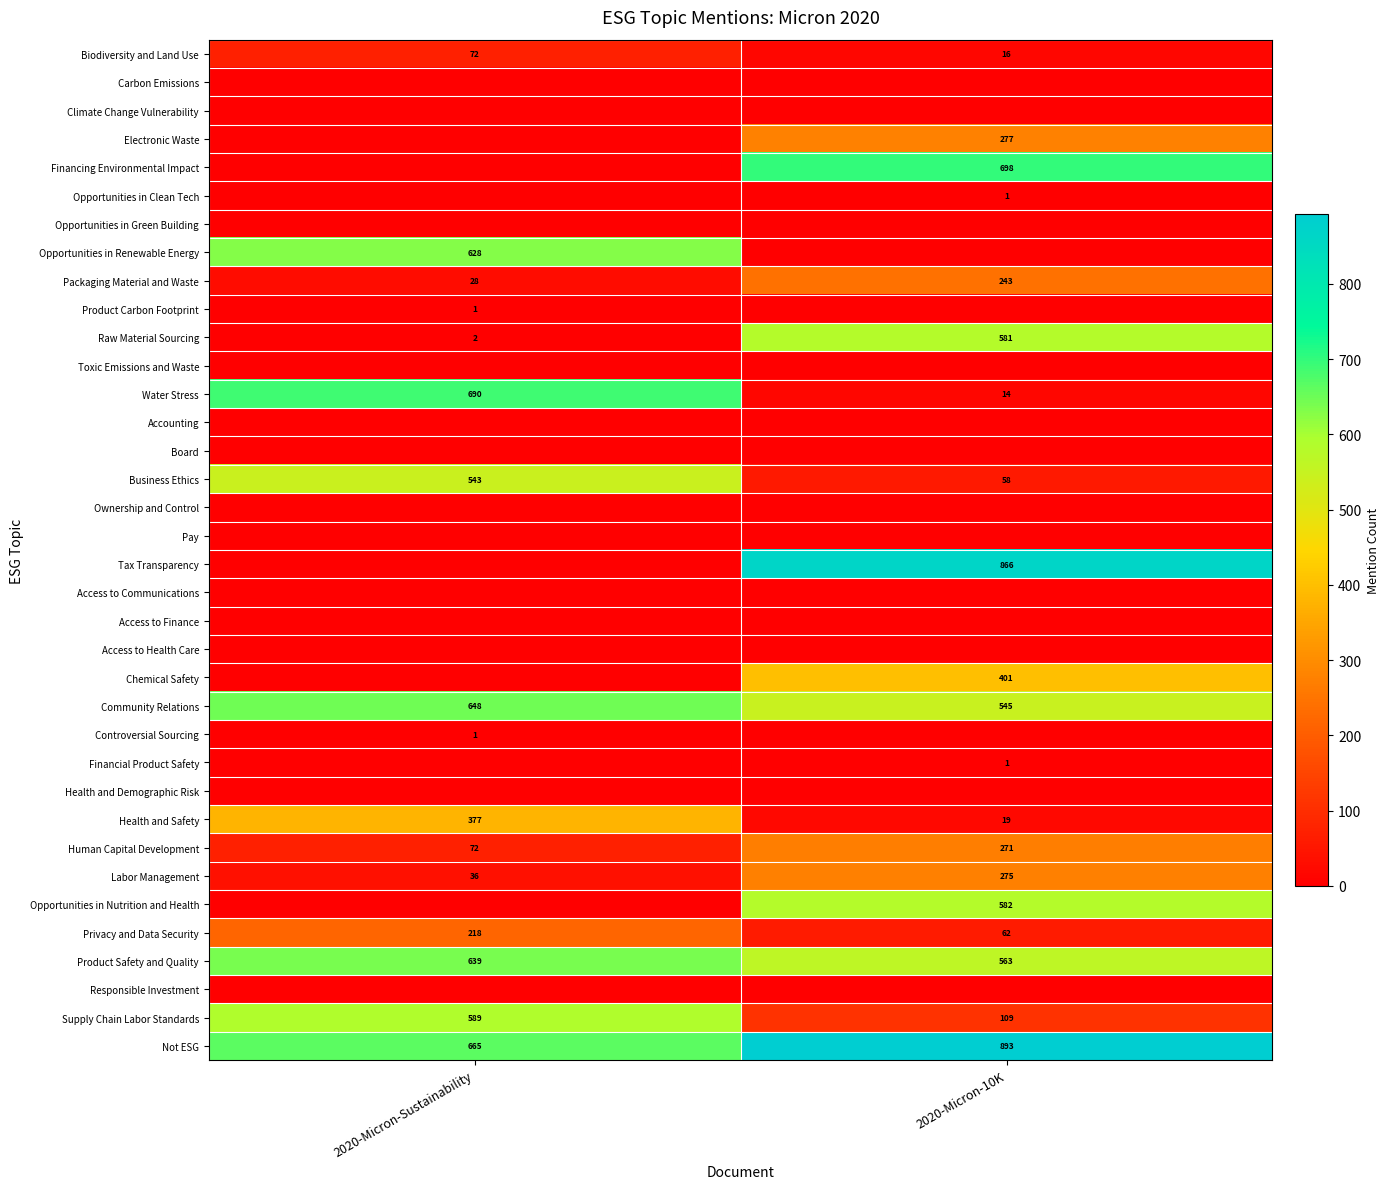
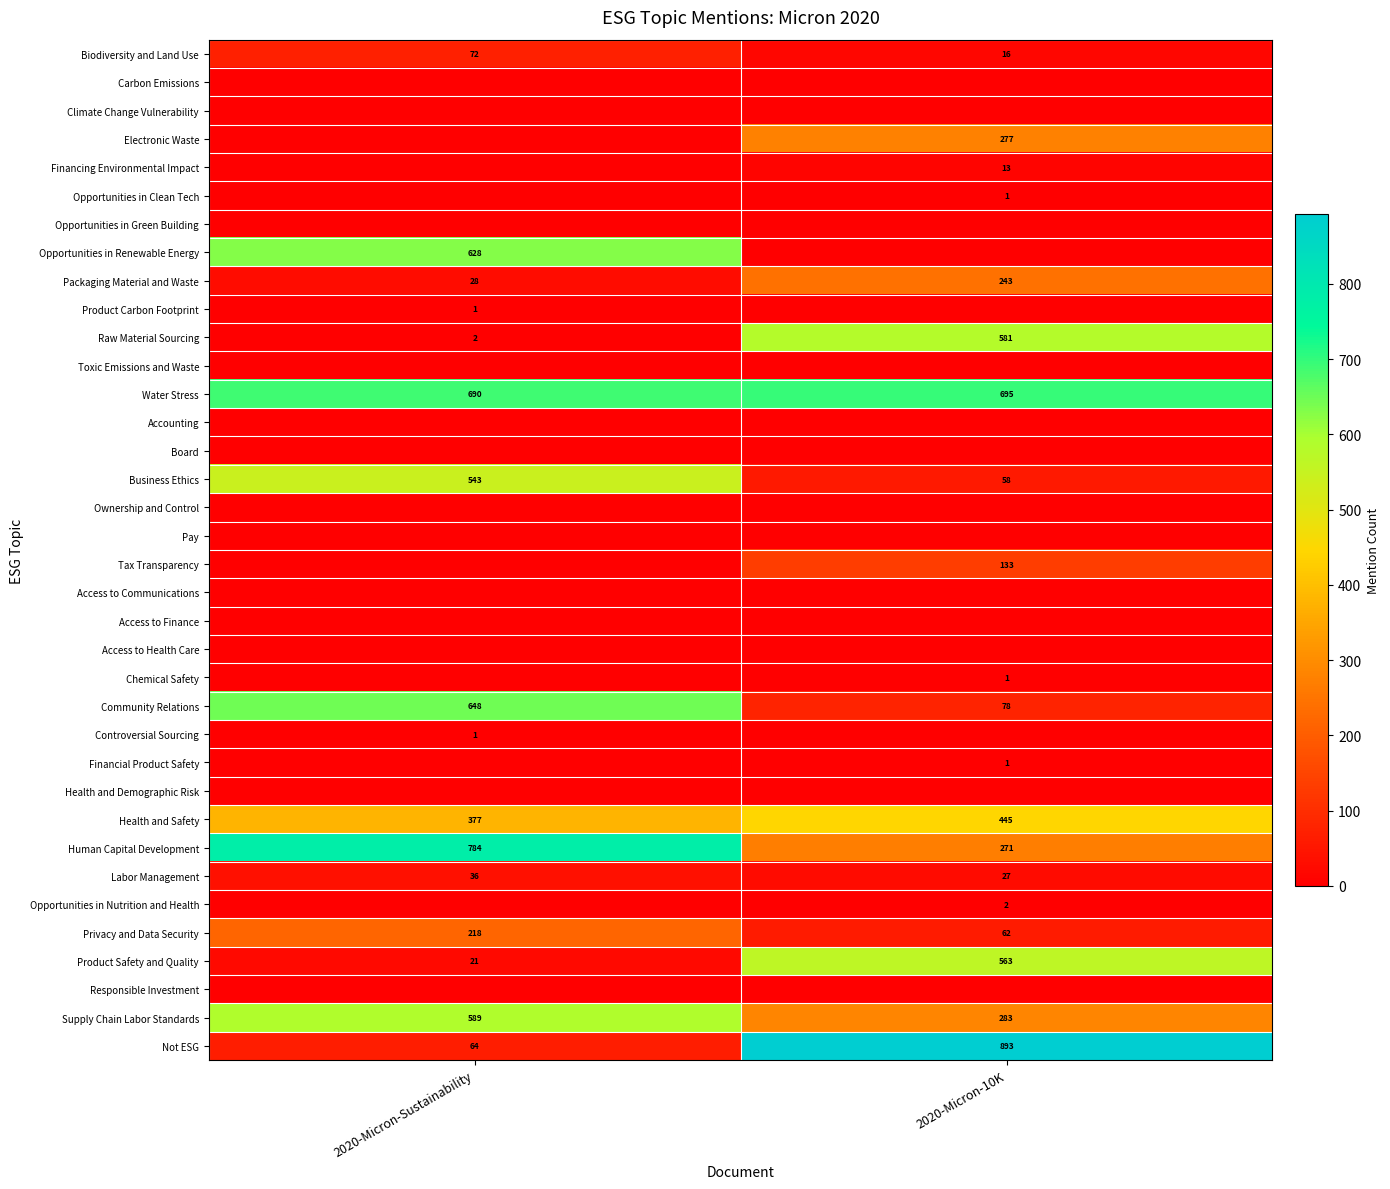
  {
    "Biodiversity and Land Use": {
      "2020-Micron-Sustainability": 72,
      "2020-Micron-10K": 16
    },
    "Electronic Waste": {
      "2020-Micron-10K": 277
    },
    "Financing Environmental Impact": {
-     "2020-Micron-10K": 698
+     "2020-Micron-10K": 13
    },
    "Opportunities in Clean Tech": {
      "2020-Micron-10K": 1
    },
    "Opportunities in Renewable Energy": {
      "2020-Micron-Sustainability": 628
    },
    "Packaging Material and Waste": {
      "2020-Micron-Sustainability": 28,
      "2020-Micron-10K": 243
    },
    "Product Carbon Footprint": {
      "2020-Micron-Sustainability": 1
    },
    "Raw Material Sourcing": {
      "2020-Micron-Sustainability": 2,
      "2020-Micron-10K": 581
    },
    "Water Stress": {
      "2020-Micron-Sustainability": 690,
-     "2020-Micron-10K": 14
+     "2020-Micron-10K": 695
    },
    "Business Ethics": {
      "2020-Micron-Sustainability": 543,
      "2020-Micron-10K": 58
    },
    "Tax Transparency": {
-     "2020-Micron-10K": 866
+     "2020-Micron-10K": 133
    },
    "Chemical Safety": {
-     "2020-Micron-10K": 401
+     "2020-Micron-10K": 1
    },
    "Community Relations": {
      "2020-Micron-Sustainability": 648,
-     "2020-Micron-10K": 545
+     "2020-Micron-10K": 78
    },
    "Controversial Sourcing": {
      "2020-Micron-Sustainability": 1
    },
    "Financial Product Safety": {
      "2020-Micron-10K": 1
    },
    "Health and Safety": {
      "2020-Micron-Sustainability": 377,
-     "2020-Micron-10K": 19
+     "2020-Micron-10K": 445
    },
    "Human Capital Development": {
-     "2020-Micron-Sustainability": 72,
+     "2020-Micron-Sustainability": 784,
      "2020-Micron-10K": 271
    },
    "Labor Management": {
      "2020-Micron-Sustainability": 36,
-     "2020-Micron-10K": 275
+     "2020-Micron-10K": 27
    },
    "Opportunities in Nutrition and Health": {
-     "2020-Micron-10K": 582
+     "2020-Micron-10K": 2
    },
    "Privacy and Data Security": {
      "2020-Micron-Sustainability": 218,
      "2020-Micron-10K": 62
    },
    "Product Safety and Quality": {
-     "2020-Micron-Sustainability": 639,
+     "2020-Micron-Sustainability": 21,
      "2020-Micron-10K": 563
    },
    "Supply Chain Labor Standards": {
      "2020-Micron-Sustainability": 589,
-     "2020-Micron-10K": 109
+     "2020-Micron-10K": 283
    },
    "Not ESG": {
-     "2020-Micron-Sustainability": 665,
+     "2020-Micron-Sustainability": 64,
      "2020-Micron-10K": 893
    }
  }
